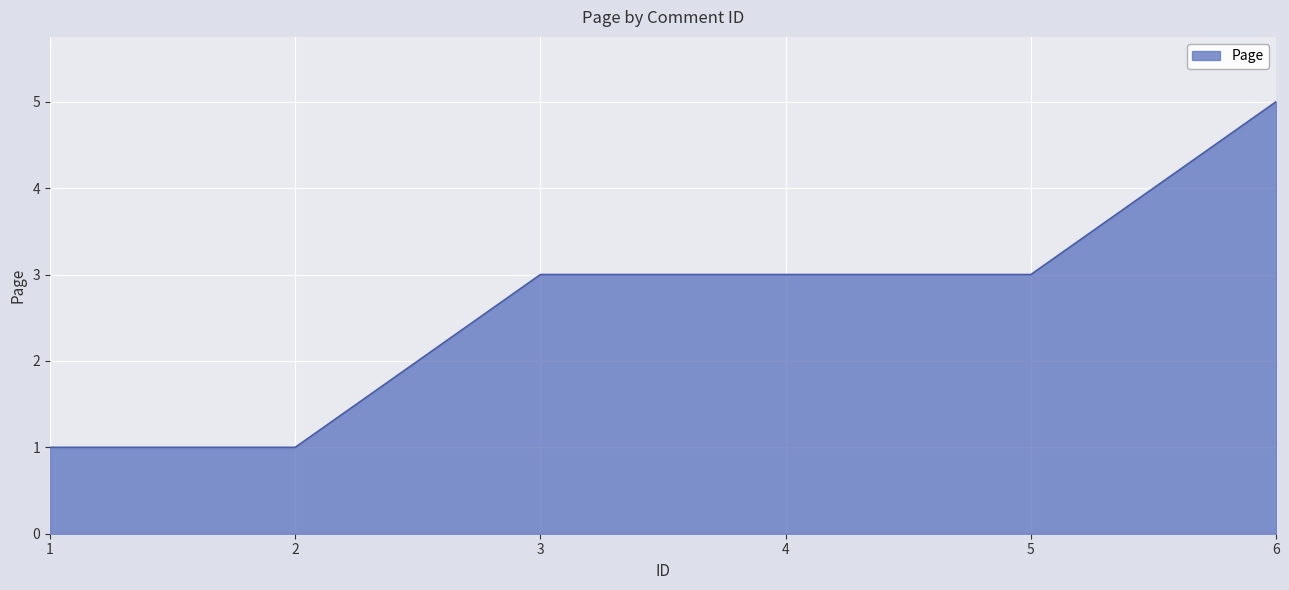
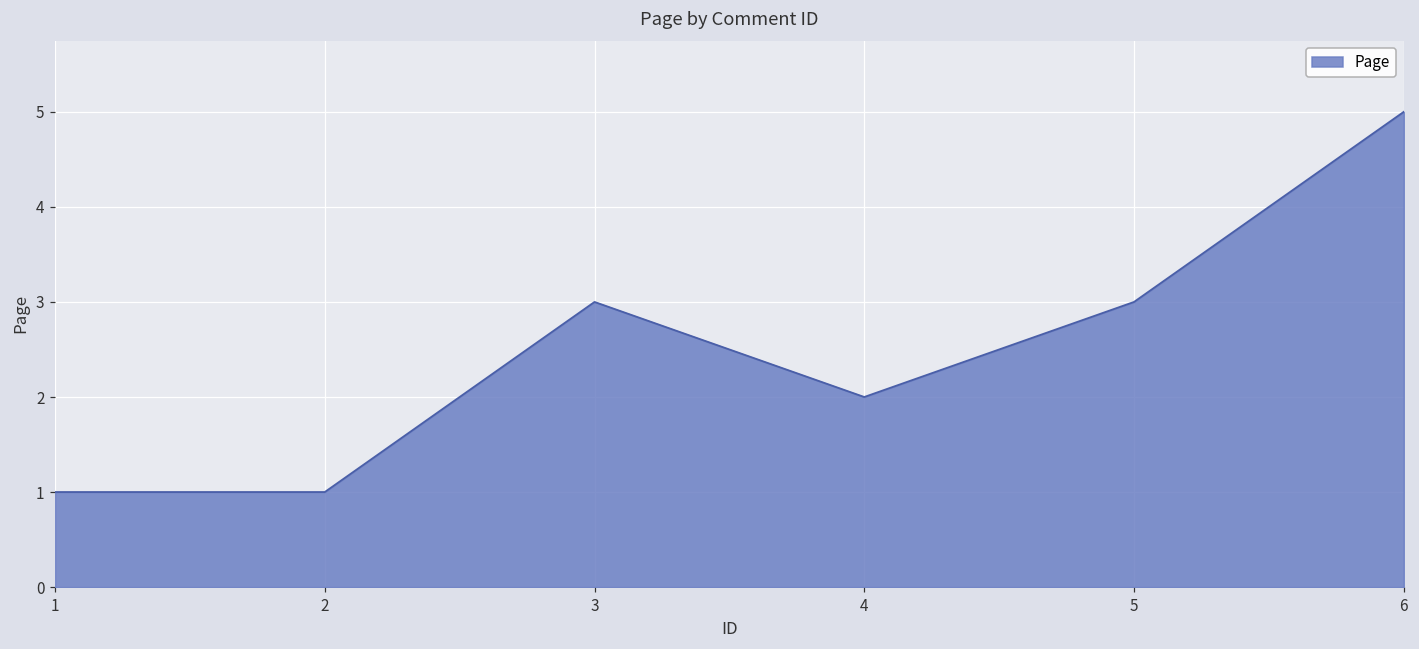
  {
    "1": 1,
    "2": 1,
    "3": 3,
-   "4": 3,
+   "4": 2,
    "5": 3,
    "6": 5
  }
